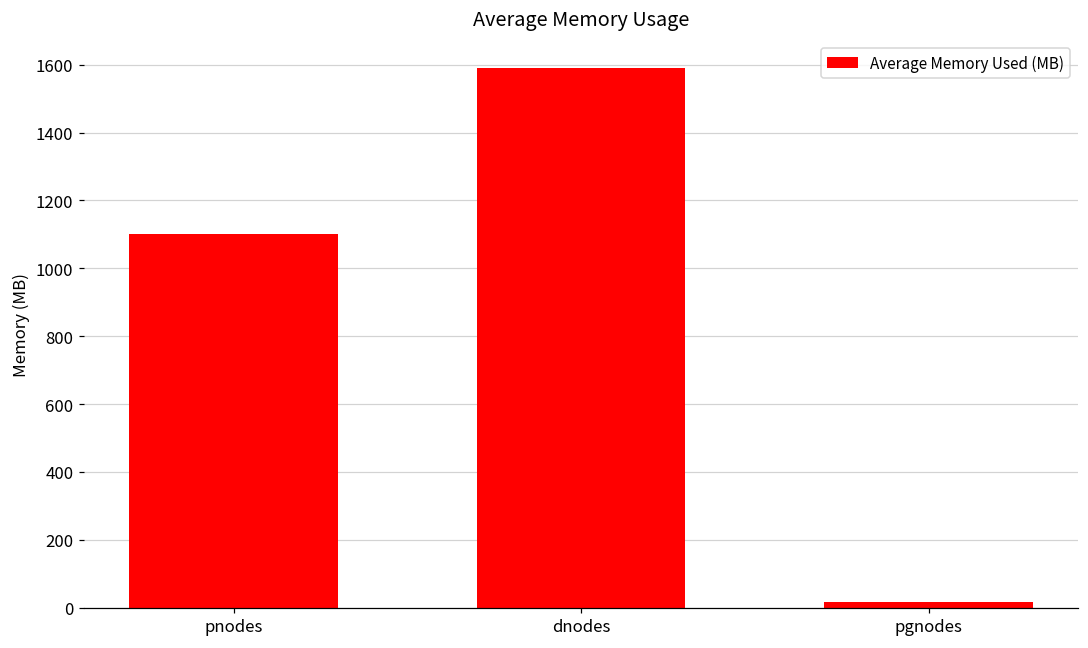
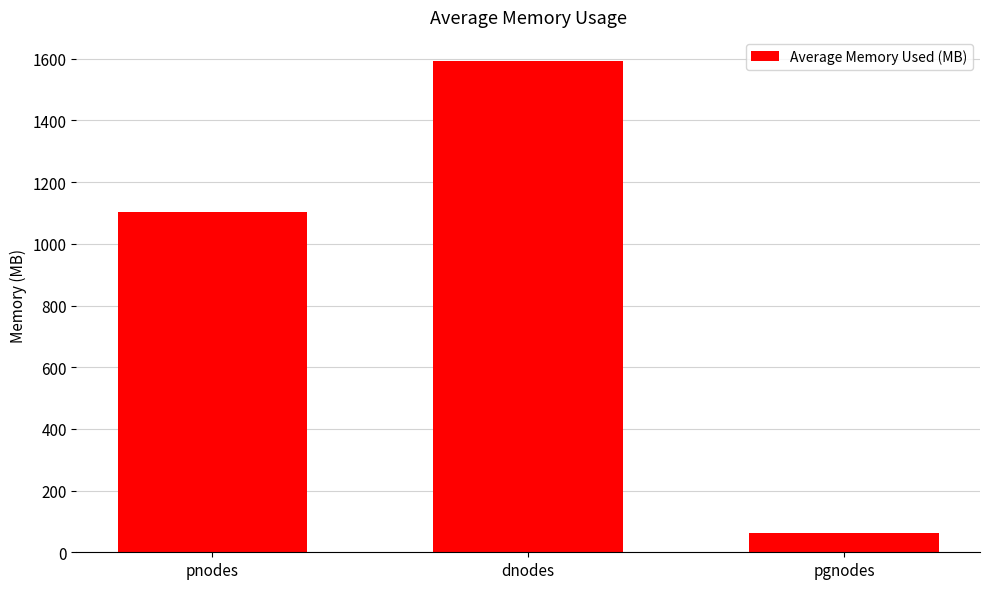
  {
    "pnodes": 1100,
    "dnodes": 1590,
-   "pgnodes": 20
+   "pgnodes": 60
  }
